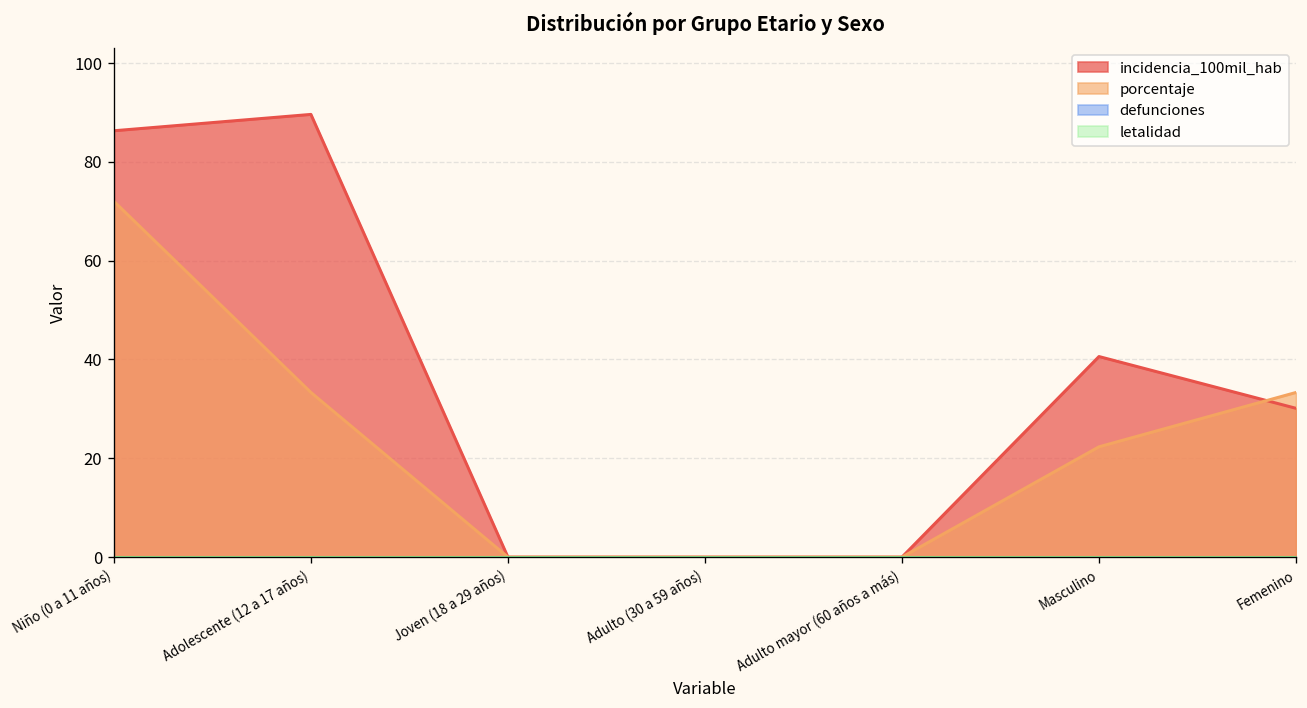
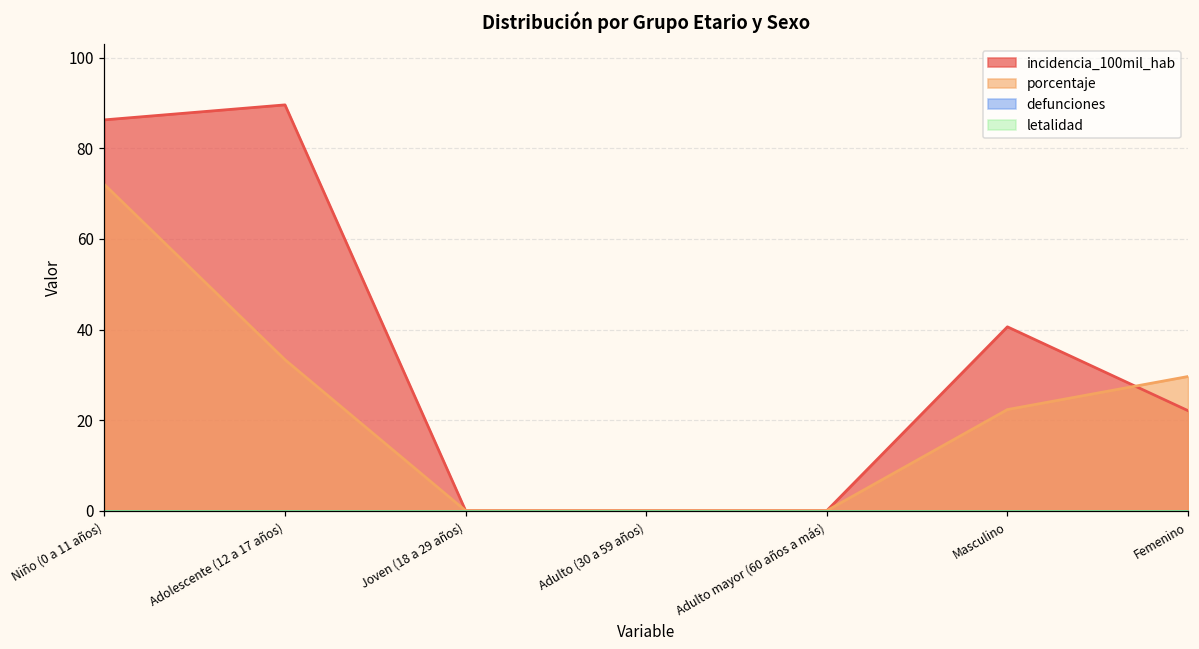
  {
    "incidencia_100mil_hab": {
      "Niño (0 a 11 años)": 86,
      "Adolescente (12 a 17 años)": 90,
      "Masculino": 41,
-     "Femenino": 30
+     "Femenino": 22
    },
    "porcentaje": {
      "Niño (0 a 11 años)": 72,
      "Adolescente (12 a 17 años)": 33,
      "Masculino": 22,
-     "Femenino": 33
+     "Femenino": 30
    },
    "letalidad": {
      "Niño (0 a 11 años)": 0,
      "Adolescente (12 a 17 años)": 0,
      "Masculino": 0,
      "Femenino": 0
    }
  }
